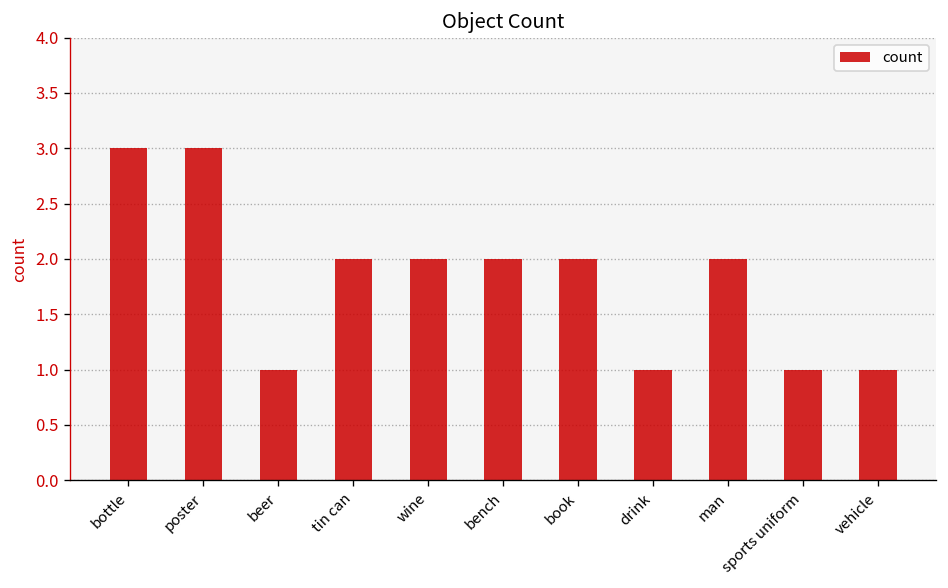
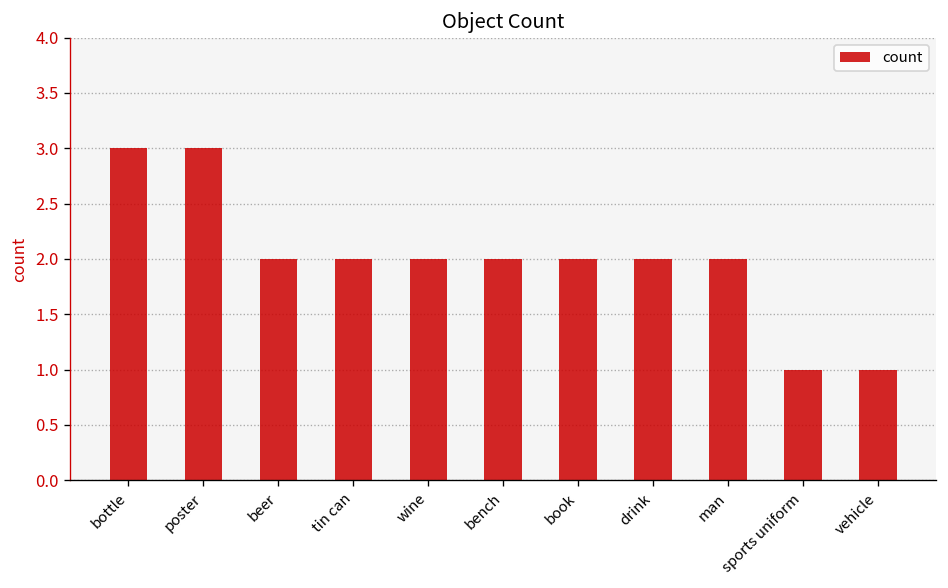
  {
    "bottle": 3,
    "poster": 3,
-   "beer": 1,
+   "beer": 2,
    "tin can": 2,
    "wine": 2,
    "bench": 2,
    "book": 2,
-   "drink": 1,
+   "drink": 2,
    "man": 2,
    "sports uniform": 1,
    "vehicle": 1
  }
